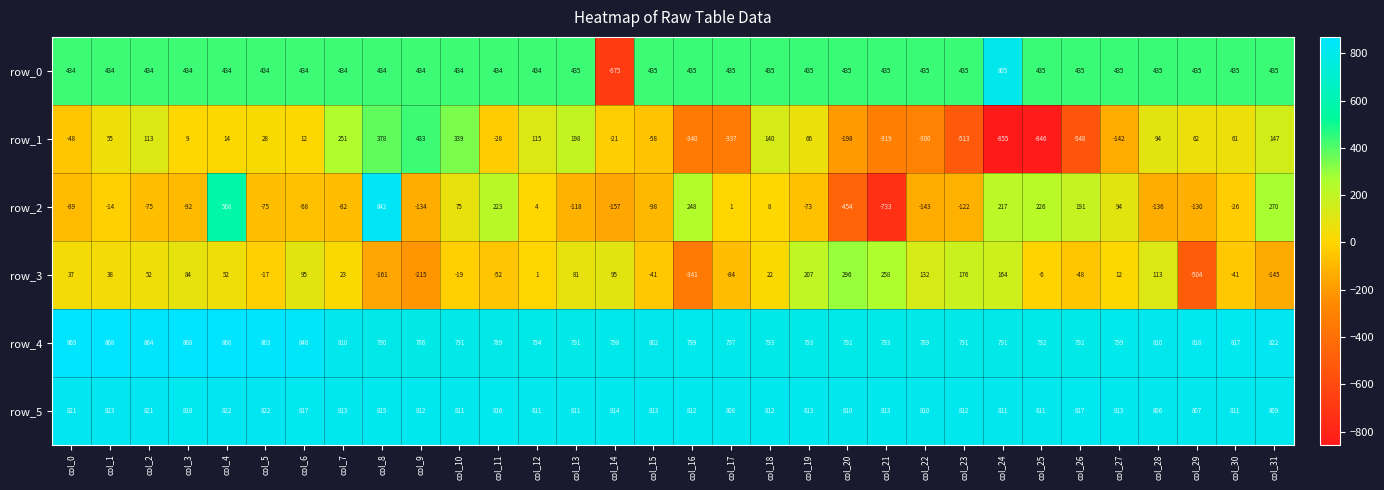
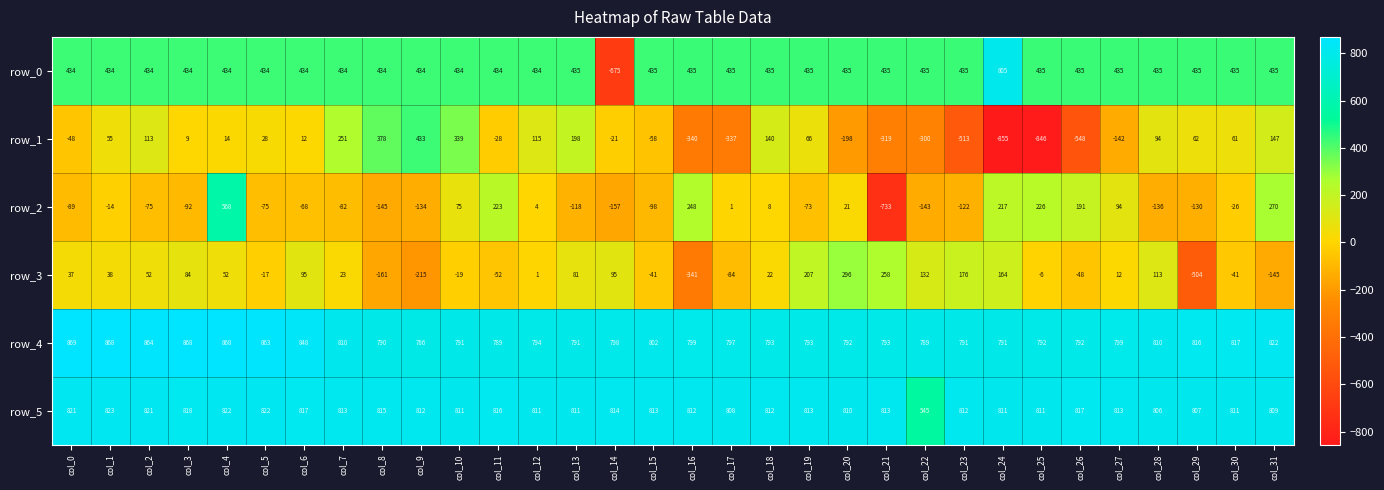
  {
    "row_0": {
      "col_0": 434,
      "col_1": 434,
      "col_2": 434,
      "col_3": 434,
      "col_4": 434,
      "col_5": 434,
      "col_6": 434,
      "col_7": 434,
      "col_8": 434,
      "col_9": 434,
      "col_10": 434,
      "col_11": 434,
      "col_12": 434,
      "col_13": 435,
      "col_14": -675,
      "col_15": 435,
      "col_16": 435,
      "col_17": 435,
      "col_18": 435,
      "col_19": 435,
      "col_20": 435,
      "col_21": 435,
      "col_22": 435,
      "col_23": 435,
      "col_24": 805,
      "col_25": 435,
      "col_26": 435,
      "col_27": 435,
      "col_28": 435,
      "col_29": 435,
      "col_30": 435,
      "col_31": 435
    },
    "row_1": {
      "col_0": -48,
      "col_1": 55,
      "col_2": 113,
      "col_3": 9,
      "col_4": 14,
      "col_5": 28,
      "col_6": 12,
      "col_7": 251,
      "col_8": 378,
      "col_9": 433,
      "col_10": 339,
      "col_11": -28,
      "col_12": 115,
      "col_13": 198,
      "col_14": -21,
      "col_15": -58,
      "col_16": -340,
      "col_17": -337,
      "col_18": 140,
      "col_19": 66,
      "col_20": -198,
      "col_21": -319,
      "col_22": -300,
      "col_23": -513,
      "col_24": -855,
      "col_25": -846,
      "col_26": -548,
      "col_27": -142,
      "col_28": 94,
      "col_29": 62,
      "col_30": 61,
      "col_31": 147
    },
    "row_2": {
      "col_0": -89,
      "col_1": -14,
      "col_2": -75,
      "col_3": -92,
      "col_4": 568,
      "col_5": -75,
      "col_6": -68,
      "col_7": -82,
-     "col_8": 842,
+     "col_8": -145,
      "col_9": -134,
      "col_10": 75,
      "col_11": 223,
      "col_12": 4,
      "col_13": -118,
      "col_14": -157,
      "col_15": -98,
      "col_16": 248,
      "col_17": 1,
      "col_18": 8,
      "col_19": -73,
-     "col_20": -454,
+     "col_20": 21,
      "col_21": -733,
      "col_22": -143,
      "col_23": -122,
      "col_24": 217,
      "col_25": 226,
      "col_26": 191,
      "col_27": 94,
      "col_28": -136,
      "col_29": -130,
      "col_30": -26,
      "col_31": 270
    },
    "row_3": {
      "col_0": 37,
      "col_1": 38,
      "col_2": 52,
      "col_3": 84,
      "col_4": 52,
      "col_5": -17,
      "col_6": 95,
      "col_7": 23,
      "col_8": -161,
      "col_9": -215,
      "col_10": -19,
      "col_11": -52,
      "col_12": 1,
      "col_13": 81,
      "col_14": 95,
      "col_15": -41,
      "col_16": -341,
      "col_17": -84,
      "col_18": 22,
      "col_19": 207,
      "col_20": 296,
      "col_21": 258,
      "col_22": 132,
      "col_23": 176,
      "col_24": 164,
      "col_25": -6,
      "col_26": -48,
      "col_27": 12,
      "col_28": 113,
      "col_29": -504,
      "col_30": -41,
      "col_31": -145
    },
    "row_4": {
      "col_0": 869,
      "col_1": 868,
      "col_2": 864,
      "col_3": 868,
      "col_4": 868,
      "col_5": 863,
      "col_6": 848,
      "col_7": 810,
      "col_8": 790,
      "col_9": 786,
      "col_10": 791,
      "col_11": 789,
      "col_12": 794,
      "col_13": 791,
      "col_14": 798,
      "col_15": 802,
      "col_16": 799,
      "col_17": 797,
      "col_18": 793,
      "col_19": 793,
      "col_20": 792,
      "col_21": 793,
      "col_22": 789,
      "col_23": 791,
      "col_24": 791,
      "col_25": 792,
      "col_26": 792,
      "col_27": 799,
      "col_28": 810,
      "col_29": 816,
      "col_30": 817,
      "col_31": 822
    },
    "row_5": {
      "col_0": 821,
      "col_1": 823,
      "col_2": 821,
      "col_3": 818,
      "col_4": 822,
      "col_5": 822,
      "col_6": 817,
      "col_7": 813,
      "col_8": 815,
      "col_9": 812,
      "col_10": 811,
      "col_11": 816,
      "col_12": 811,
      "col_13": 811,
      "col_14": 814,
      "col_15": 813,
      "col_16": 812,
      "col_17": 808,
      "col_18": 812,
      "col_19": 813,
      "col_20": 810,
      "col_21": 813,
-     "col_22": 810,
+     "col_22": 545,
      "col_23": 812,
      "col_24": 811,
      "col_25": 811,
      "col_26": 817,
      "col_27": 813,
      "col_28": 806,
      "col_29": 807,
      "col_30": 811,
      "col_31": 809
    }
  }
